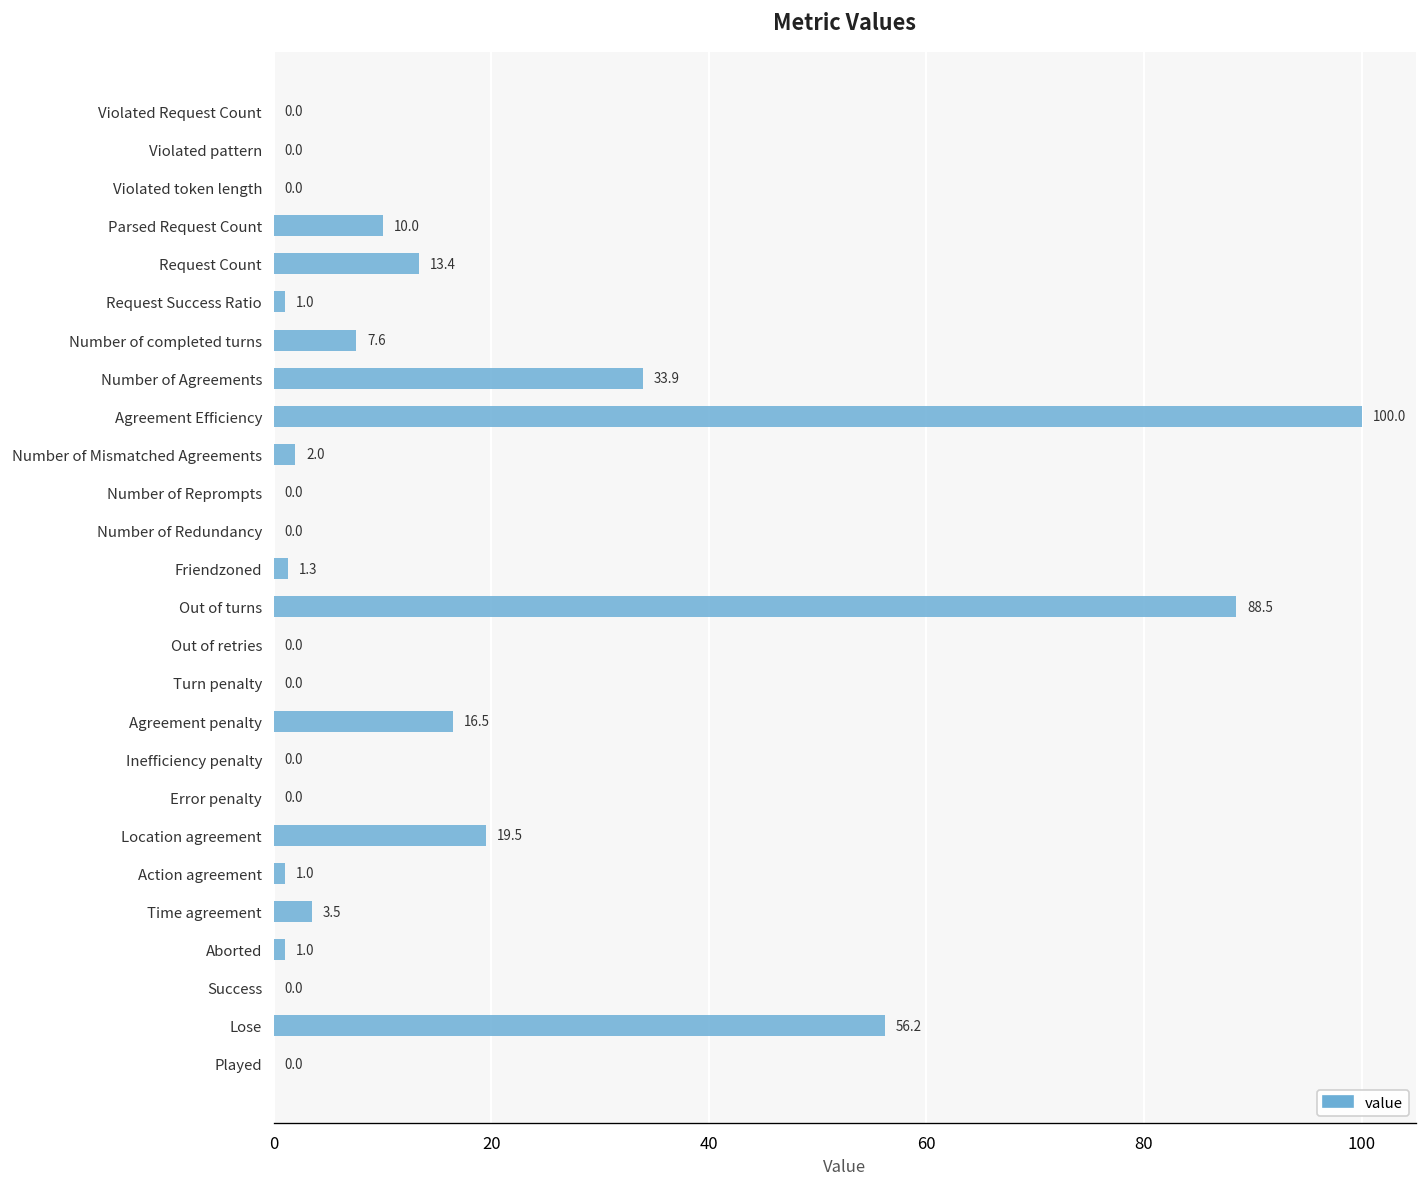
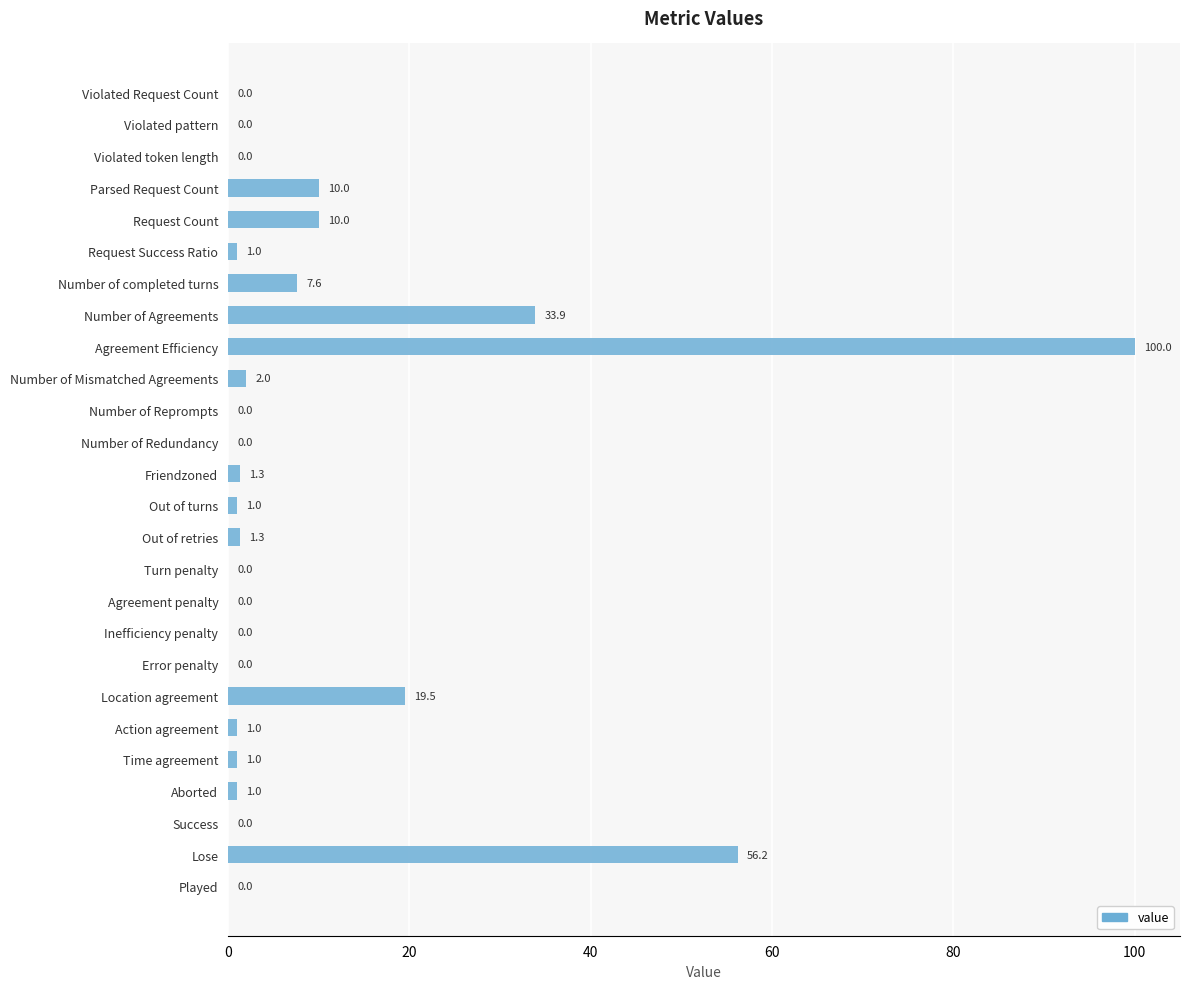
  {
    "Violated Request Count": 0.0,
    "Violated pattern": 0.0,
    "Violated token length": 0.0,
    "Parsed Request Count": 10.0,
-   "Request Count": 13.4,
+   "Request Count": 10.0,
    "Request Success Ratio": 1.0,
    "Number of completed turns": 7.6,
    "Number of Agreements": 33.9,
    "Agreement Efficiency": 100.0,
    "Number of Mismatched Agreements": 2.0,
    "Number of Reprompts": 0.0,
    "Number of Redundancy": 0.0,
    "Friendzoned": 1.3,
-   "Out of turns": 88.5,
-   "Out of retries": 0.0,
+   "Out of turns": 1.0,
+   "Out of retries": 1.3,
    "Turn penalty": 0.0,
-   "Agreement penalty": 16.5,
+   "Agreement penalty": 0.0,
    "Inefficiency penalty": 0.0,
    "Error penalty": 0.0,
    "Location agreement": 19.5,
    "Action agreement": 1.0,
-   "Time agreement": 3.5,
+   "Time agreement": 1.0,
    "Aborted": 1.0,
    "Success": 0.0,
    "Lose": 56.2,
    "Played": 0.0
  }
